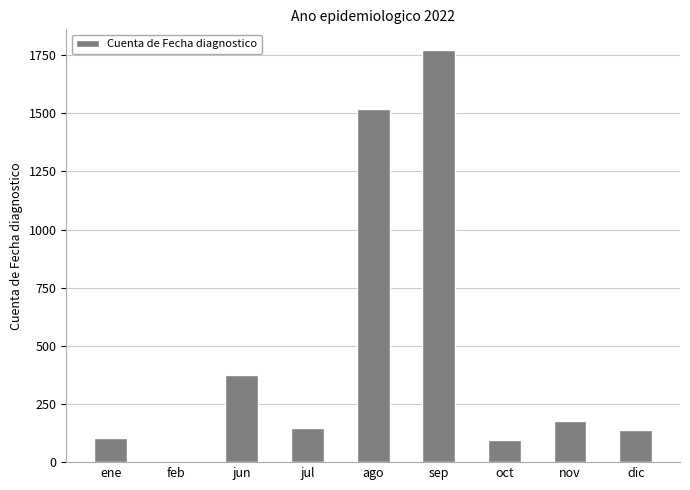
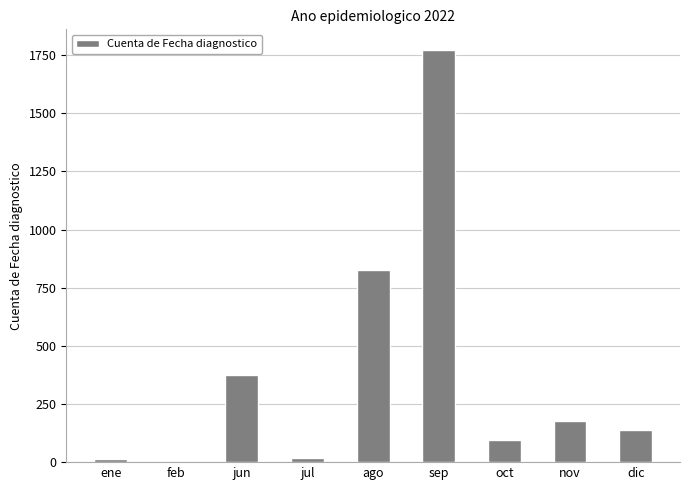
  {
-   "ene": 100,
+   "ene": 10,
    "jun": 380,
-   "jul": 150,
-   "ago": 1520,
+   "jul": 20,
+   "ago": 830,
    "sep": 1770,
    "oct": 100,
    "nov": 180,
    "dic": 140
  }
